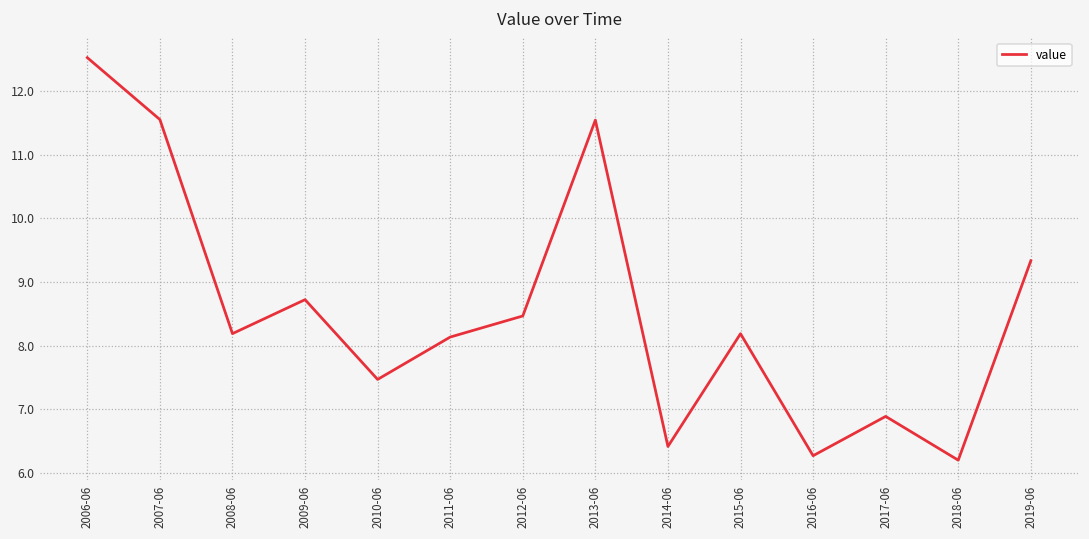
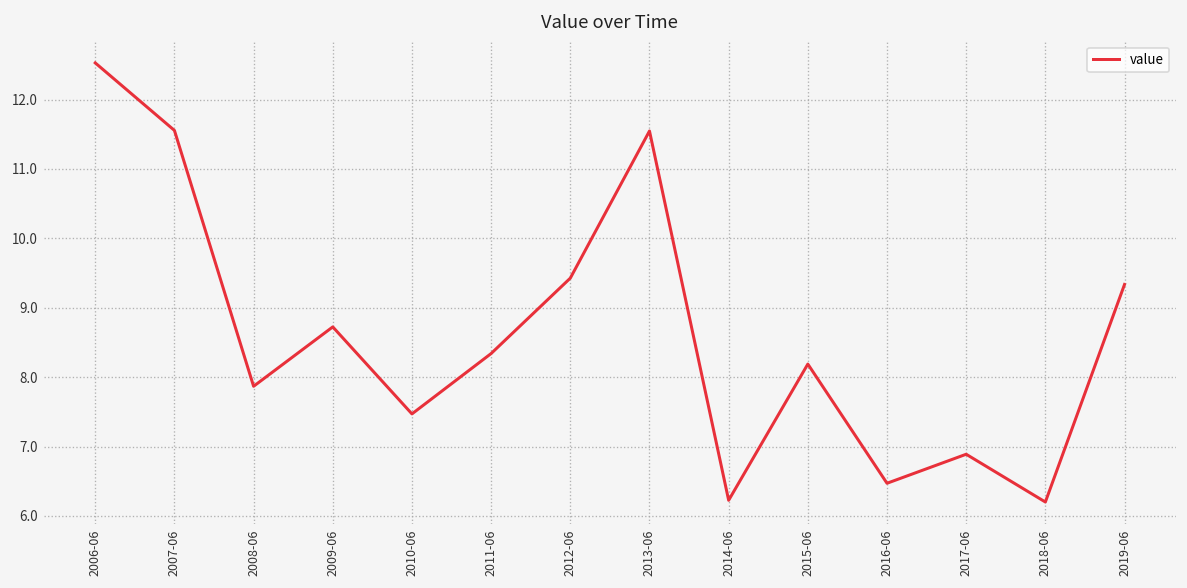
  {
    "2006-06": 12.5,
    "2007-06": 11.6,
-   "2008-06": 8.2,
+   "2008-06": 7.9,
    "2009-06": 8.7,
    "2010-06": 7.5,
-   "2011-06": 8.1,
-   "2012-06": 8.5,
+   "2011-06": 8.3,
+   "2012-06": 9.4,
    "2013-06": 11.5,
-   "2014-06": 6.4,
+   "2014-06": 6.2,
    "2015-06": 8.2,
-   "2016-06": 6.3,
+   "2016-06": 6.5,
    "2017-06": 6.9,
    "2018-06": 6.2,
    "2019-06": 9.3
  }
